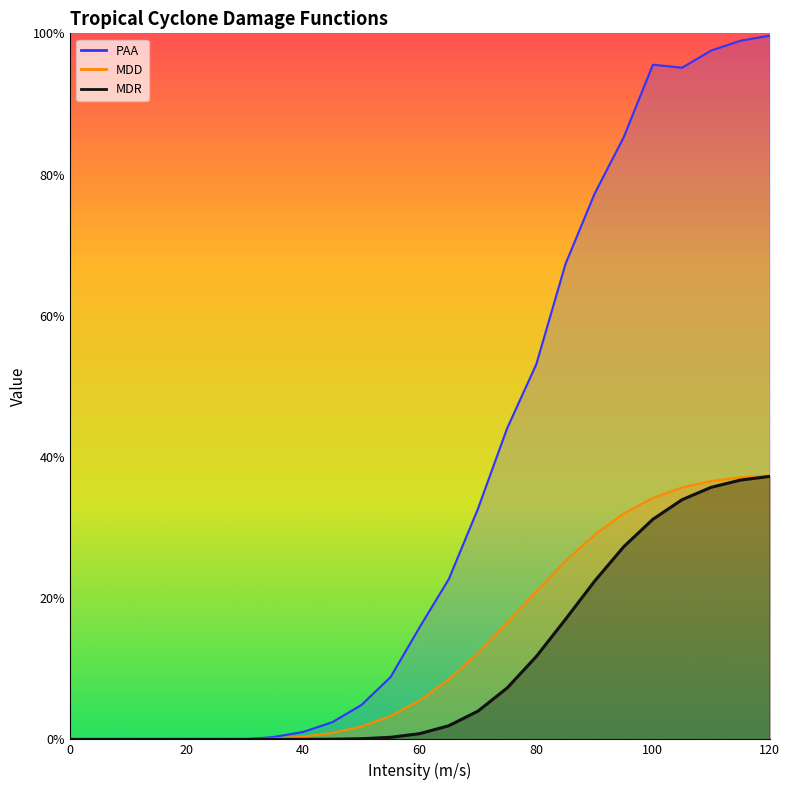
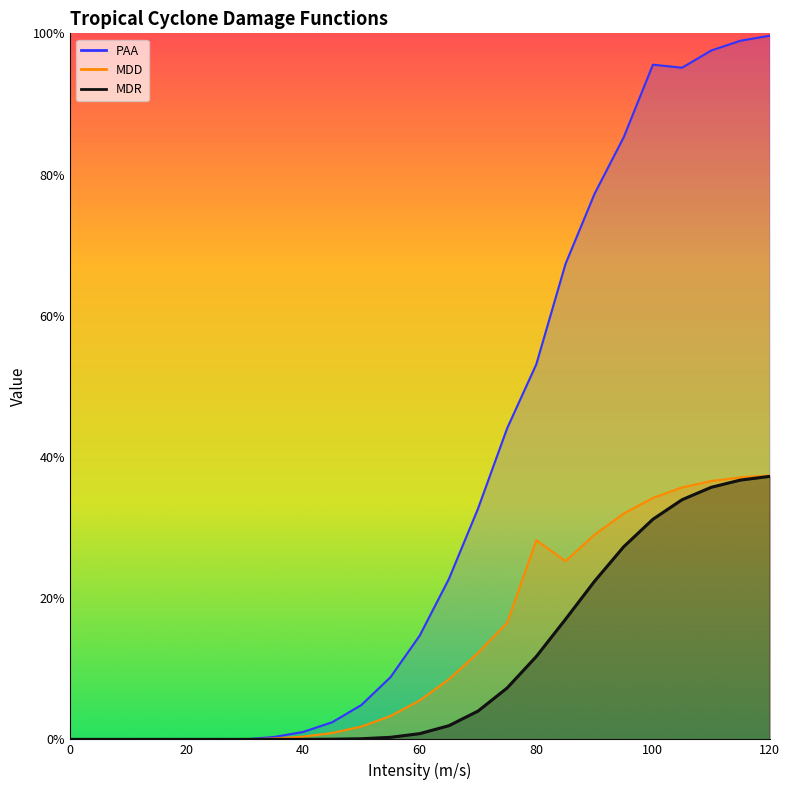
  {
    "PAA": {
      "40": "1%",
-     "60": "16%",
+     "60": "15%",
      "80": "53%",
      "100": "96%",
      "120": "100%"
    },
    "MDD": {
      "40": "0%",
      "60": "6%",
-     "80": "21%",
+     "80": "28%",
      "100": "34%"
    },
    "MDR": {
      "40": "0%",
      "60": "1%",
      "80": "12%",
      "100": "31%"
    }
  }
